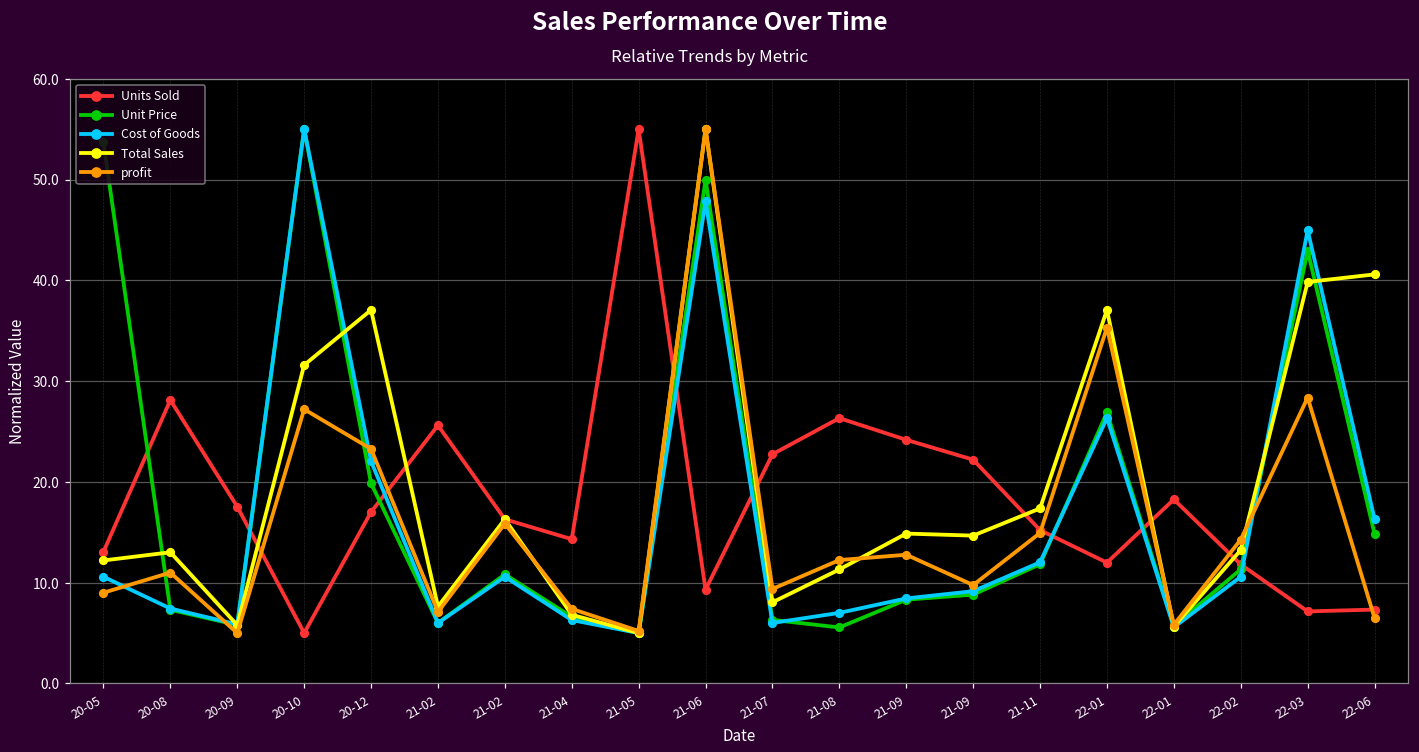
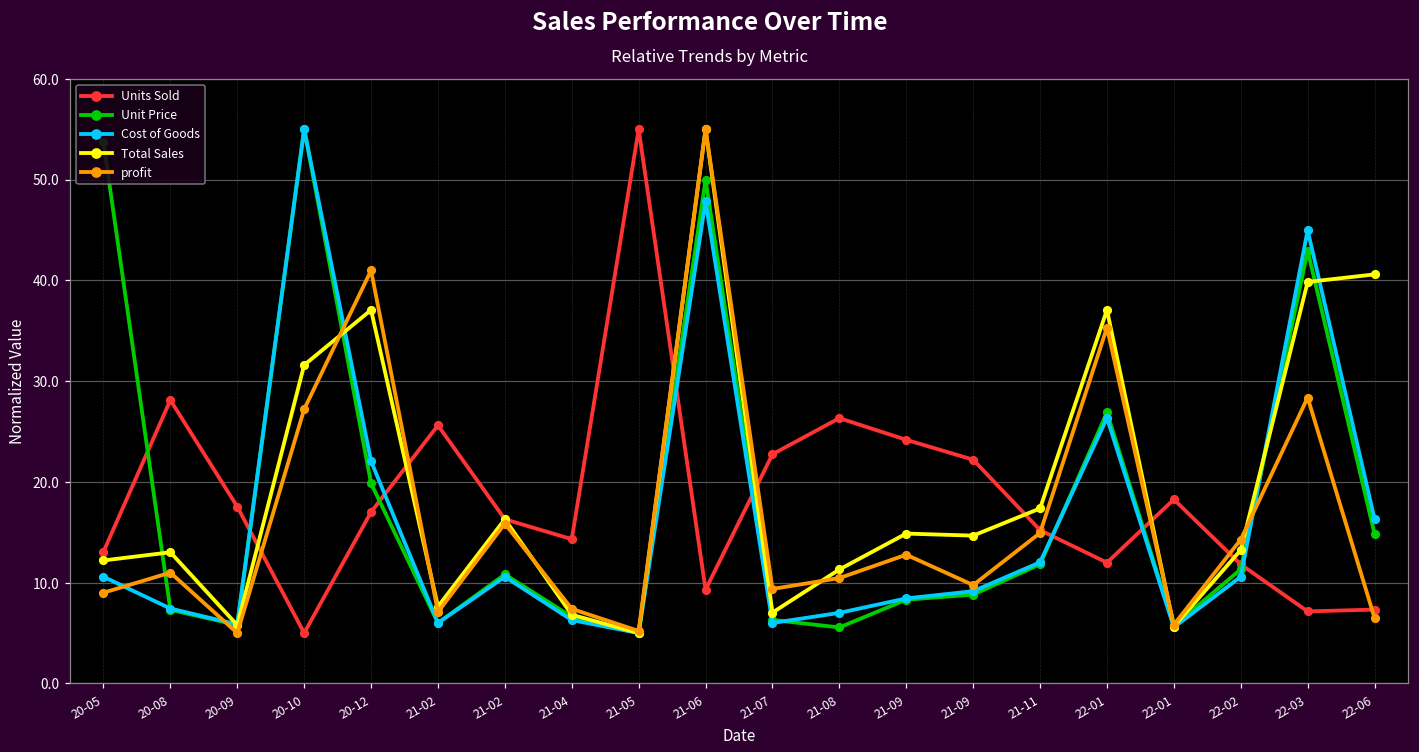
  {
    "Units Sold": {
      "20-05": 13,
      "20-08": 28,
      "20-09": 18,
      "20-10": 5,
      "20-12": 17,
      "21-04": 14,
      "21-05": 55,
      "21-06": 9,
      "21-07": 23,
      "21-08": 26,
      "21-11": 15,
      "22-02": 12,
      "22-03": 7,
      "22-06": 7
    },
    "Unit Price": {
      "20-12": 20,
      "21-06": 50,
      "21-07": 6,
      "21-08": 6,
      "22-02": 11,
      "22-03": 43,
      "22-06": 15
    },
    "Cost of Goods": {
      "20-05": 11,
      "20-12": 22,
      "21-04": 6,
      "21-06": 48,
      "21-07": 6,
      "21-08": 7,
      "22-02": 11,
      "22-03": 45,
      "22-06": 16
    },
    "Total Sales": {
      "20-05": 12,
      "20-08": 13,
      "20-10": 32,
      "20-12": 37,
-     "21-07": 8,
+     "21-07": 7,
      "21-08": 11,
      "21-11": 17,
      "22-02": 13,
      "22-03": 40,
      "22-06": 41
    },
    "profit": {
      "20-05": 9,
      "20-08": 11,
      "20-09": 5,
      "20-10": 27,
-     "20-12": 23,
+     "20-12": 41,
      "21-04": 7,
      "21-07": 9,
-     "21-08": 12,
+     "21-08": 10,
      "21-11": 15,
      "22-02": 14,
      "22-03": 28,
      "22-06": 6
    }
  }
